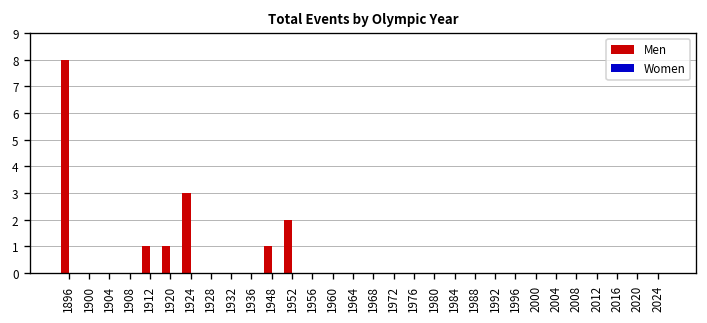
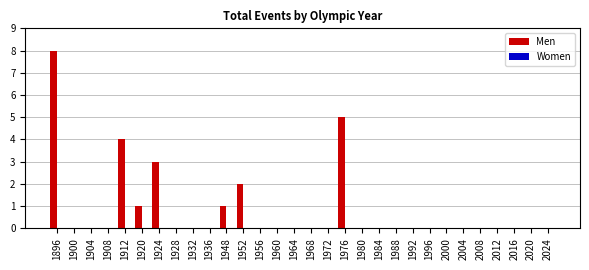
  {
    "Men": {
      "1896": 8,
      "1900": 0,
      "1904": 0,
      "1908": 0,
-     "1912": 1,
+     "1912": 4,
      "1920": 1,
      "1924": 3,
      "1928": 0,
      "1932": 0,
      "1936": 0,
      "1948": 1,
      "1952": 2,
      "1956": 0,
      "1960": 0,
      "1964": 0,
      "1968": 0,
      "1972": 0,
-     "1976": 0,
+     "1976": 5,
      "1980": 0,
      "1984": 0,
      "1988": 0,
      "1992": 0,
      "1996": 0,
      "2000": 0,
      "2004": 0,
      "2008": 0,
      "2012": 0,
      "2016": 0,
      "2020": 0,
      "2024": 0
    },
    "Women": {
      "1896": 0,
      "1900": 0,
      "1904": 0,
      "1908": 0,
      "1912": 0,
      "1920": 0,
      "1924": 0,
      "1928": 0,
      "1932": 0,
      "1936": 0,
      "1948": 0,
      "1952": 0,
      "1956": 0,
      "1960": 0,
      "1964": 0,
      "1968": 0,
      "1972": 0,
      "1976": 0,
      "1980": 0,
      "1984": 0,
      "1988": 0,
      "1992": 0,
      "1996": 0,
      "2000": 0,
      "2004": 0,
      "2008": 0,
      "2012": 0,
      "2016": 0,
      "2020": 0,
      "2024": 0
    }
  }
